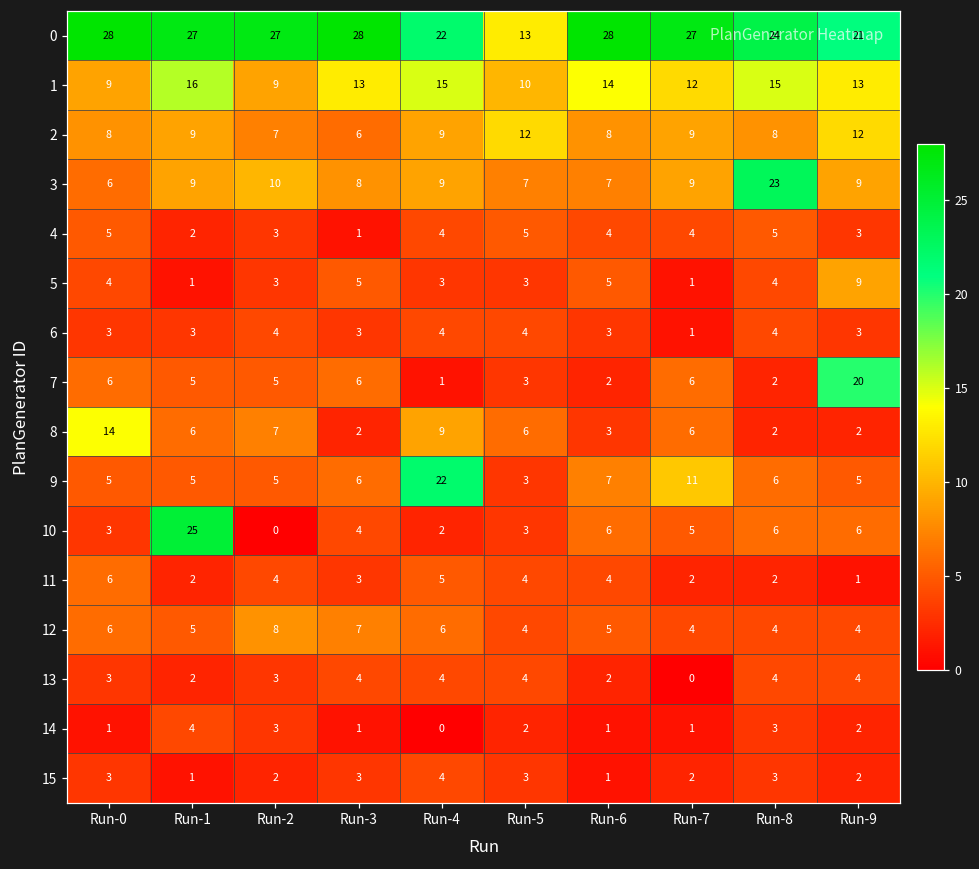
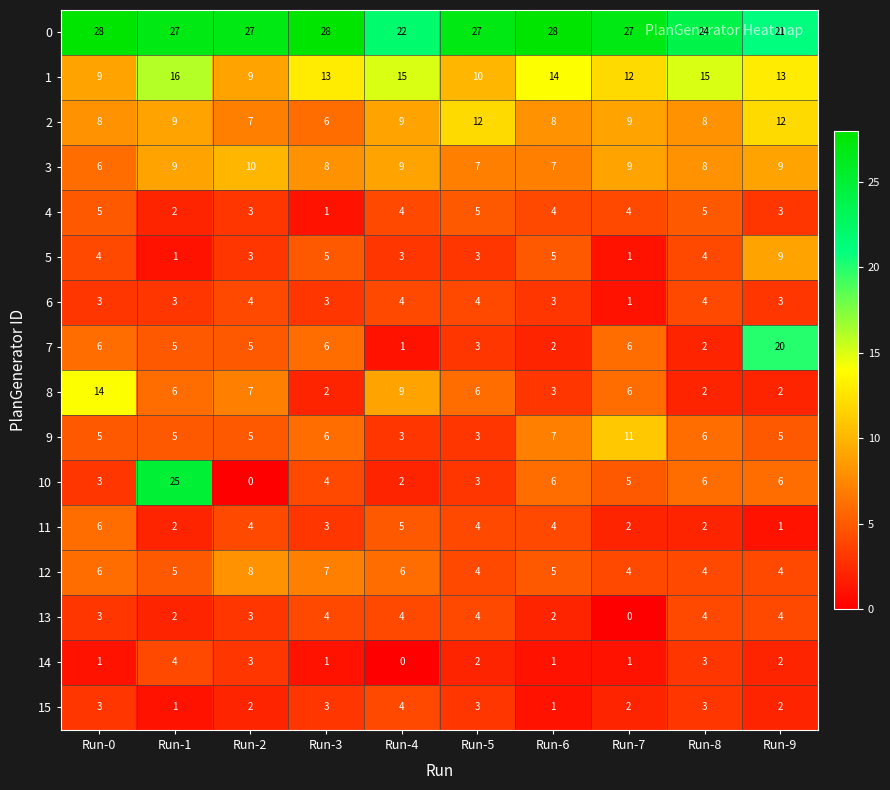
  {
    "0": {
      "Run-0": 28,
      "Run-1": 27,
      "Run-2": 27,
      "Run-3": 28,
      "Run-4": 22,
-     "Run-5": 13,
+     "Run-5": 27,
      "Run-6": 28,
      "Run-7": 27
    },
    "1": {
      "Run-0": 9,
      "Run-1": 16,
      "Run-2": 9,
      "Run-3": 13,
      "Run-4": 15,
      "Run-5": 10,
      "Run-6": 14,
      "Run-7": 12,
      "Run-8": 15,
      "Run-9": 13
    },
    "2": {
      "Run-0": 8,
      "Run-1": 9,
      "Run-2": 7,
      "Run-3": 6,
      "Run-4": 9,
      "Run-5": 12,
      "Run-6": 8,
      "Run-7": 9,
      "Run-8": 8,
      "Run-9": 12
    },
    "3": {
      "Run-0": 6,
      "Run-1": 9,
      "Run-2": 10,
      "Run-3": 8,
      "Run-4": 9,
      "Run-5": 7,
      "Run-6": 7,
      "Run-7": 9,
-     "Run-8": 23,
+     "Run-8": 8,
      "Run-9": 9
    },
    "4": {
      "Run-0": 5,
      "Run-1": 2,
      "Run-2": 3,
      "Run-3": 1,
      "Run-4": 4,
      "Run-5": 5,
      "Run-6": 4,
      "Run-7": 4,
      "Run-8": 5,
      "Run-9": 3
    },
    "5": {
      "Run-0": 4,
      "Run-1": 1,
      "Run-2": 3,
      "Run-3": 5,
      "Run-4": 3,
      "Run-5": 3,
      "Run-6": 5,
      "Run-7": 1,
      "Run-8": 4,
      "Run-9": 9
    },
    "6": {
      "Run-0": 3,
      "Run-1": 3,
      "Run-2": 4,
      "Run-3": 3,
      "Run-4": 4,
      "Run-5": 4,
      "Run-6": 3,
      "Run-7": 1,
      "Run-8": 4,
      "Run-9": 3
    },
    "7": {
      "Run-0": 6,
      "Run-1": 5,
      "Run-2": 5,
      "Run-3": 6,
      "Run-4": 1,
      "Run-5": 3,
      "Run-6": 2,
      "Run-7": 6,
      "Run-8": 2,
      "Run-9": 20
    },
    "8": {
      "Run-0": 14,
      "Run-1": 6,
      "Run-2": 7,
      "Run-3": 2,
      "Run-4": 9,
      "Run-5": 6,
      "Run-6": 3,
      "Run-7": 6,
      "Run-8": 2,
      "Run-9": 2
    },
    "9": {
      "Run-0": 5,
      "Run-1": 5,
      "Run-2": 5,
      "Run-3": 6,
-     "Run-4": 22,
+     "Run-4": 3,
      "Run-5": 3,
      "Run-6": 7,
      "Run-7": 11,
      "Run-8": 6,
      "Run-9": 5
    },
    "10": {
      "Run-0": 3,
      "Run-1": 25,
      "Run-2": 0,
      "Run-3": 4,
      "Run-4": 2,
      "Run-5": 3,
      "Run-6": 6,
      "Run-7": 5,
      "Run-8": 6,
      "Run-9": 6
    },
    "11": {
      "Run-0": 6,
      "Run-1": 2,
      "Run-2": 4,
      "Run-3": 3,
      "Run-4": 5,
      "Run-5": 4,
      "Run-6": 4,
      "Run-7": 2,
      "Run-8": 2,
      "Run-9": 1
    },
    "12": {
      "Run-0": 6,
      "Run-1": 5,
      "Run-2": 8,
      "Run-3": 7,
      "Run-4": 6,
      "Run-5": 4,
      "Run-6": 5,
      "Run-7": 4,
      "Run-8": 4,
      "Run-9": 4
    },
    "13": {
      "Run-0": 3,
      "Run-1": 2,
      "Run-2": 3,
      "Run-3": 4,
      "Run-4": 4,
      "Run-5": 4,
      "Run-6": 2,
      "Run-7": 0,
      "Run-8": 4,
      "Run-9": 4
    },
    "14": {
      "Run-0": 1,
      "Run-1": 4,
      "Run-2": 3,
      "Run-3": 1,
      "Run-4": 0,
      "Run-5": 2,
      "Run-6": 1,
      "Run-7": 1,
      "Run-8": 3,
      "Run-9": 2
    },
    "15": {
      "Run-0": 3,
      "Run-1": 1,
      "Run-2": 2,
      "Run-3": 3,
      "Run-4": 4,
      "Run-5": 3,
      "Run-6": 1,
      "Run-7": 2,
      "Run-8": 3,
      "Run-9": 2
    }
  }
